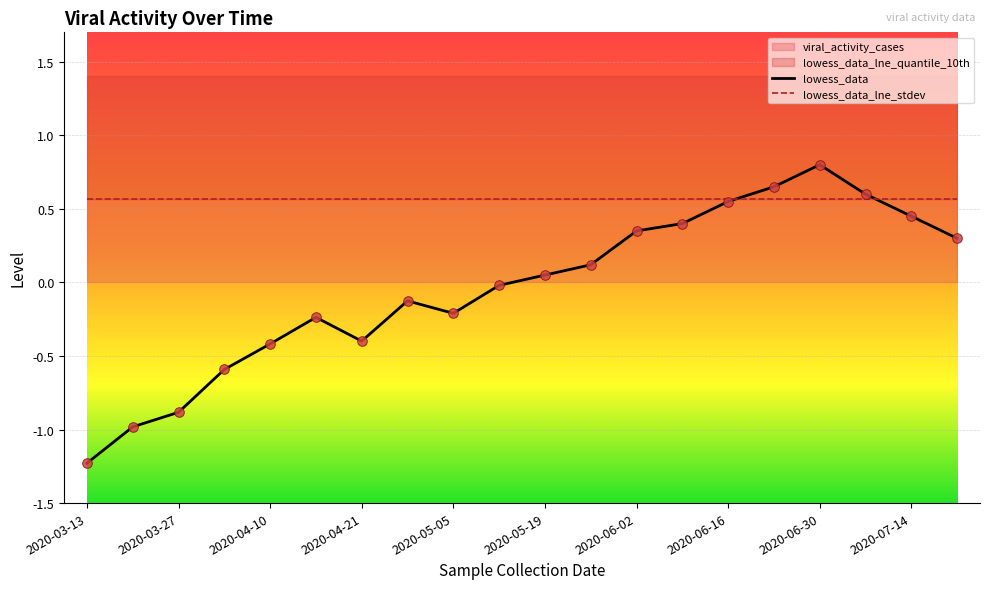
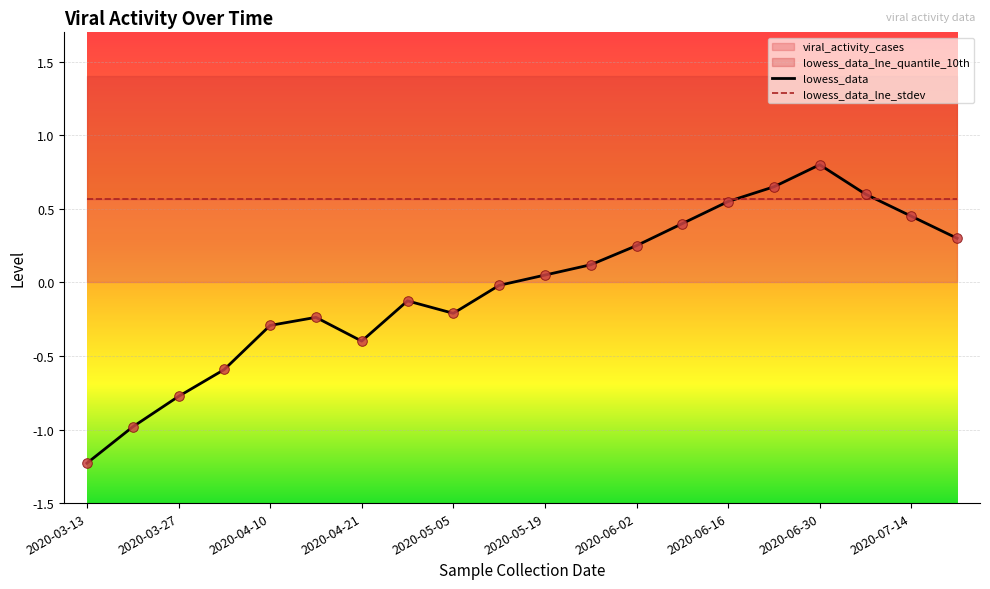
  {
    "lowess_data": {
      "2020-03-13": -1.23,
-     "2020-03-27": -0.88,
-     "2020-04-10": -0.42,
+     "2020-03-27": -0.77,
+     "2020-04-10": -0.29,
      "2020-04-21": -0.40,
      "2020-05-05": -0.21,
      "2020-05-19": 0.05,
-     "2020-06-02": 0.35,
+     "2020-06-02": 0.25,
      "2020-06-30": 0.80,
      "2020-07-14": 0.45
    }
  }
